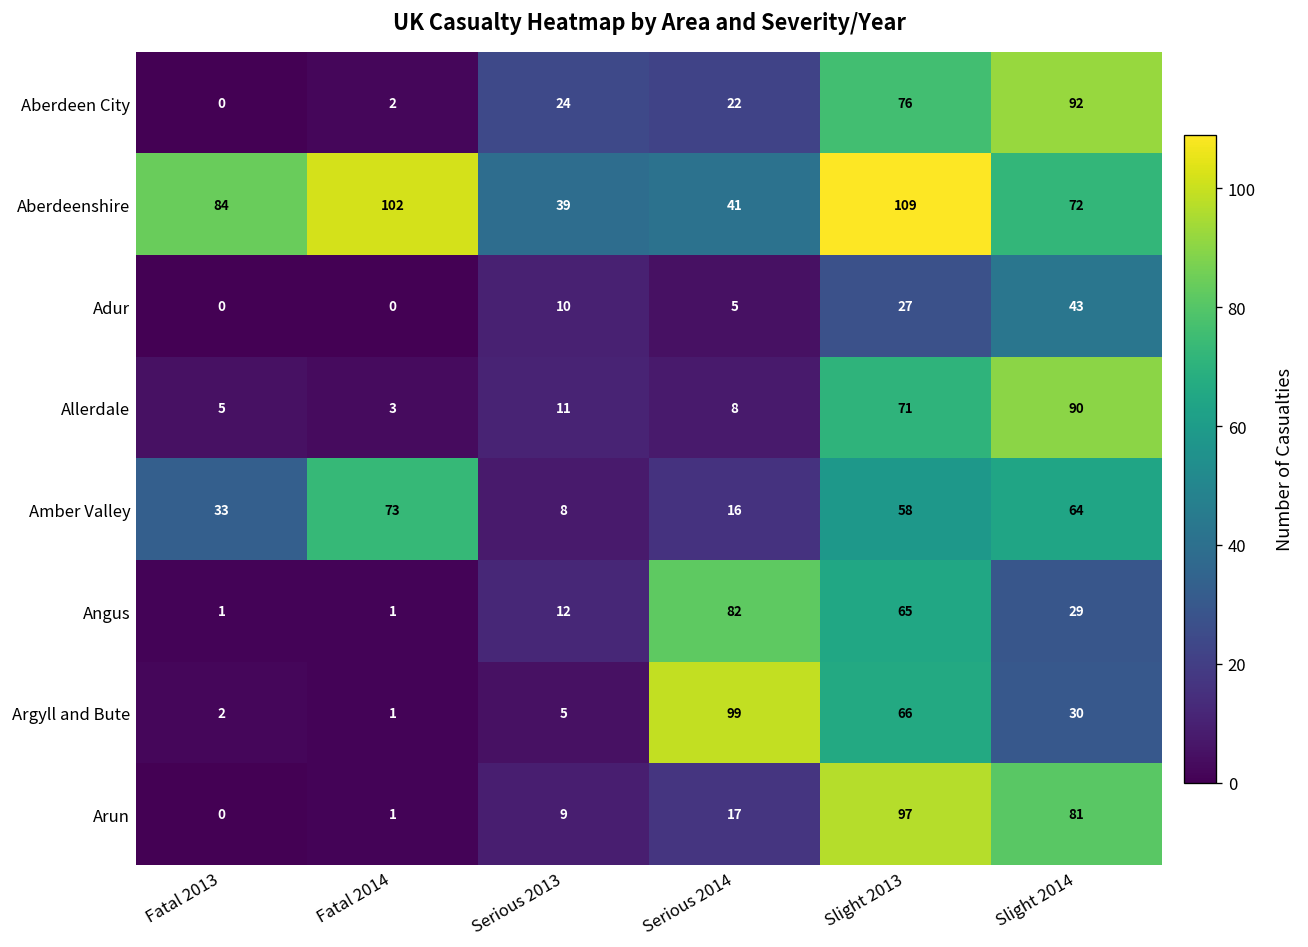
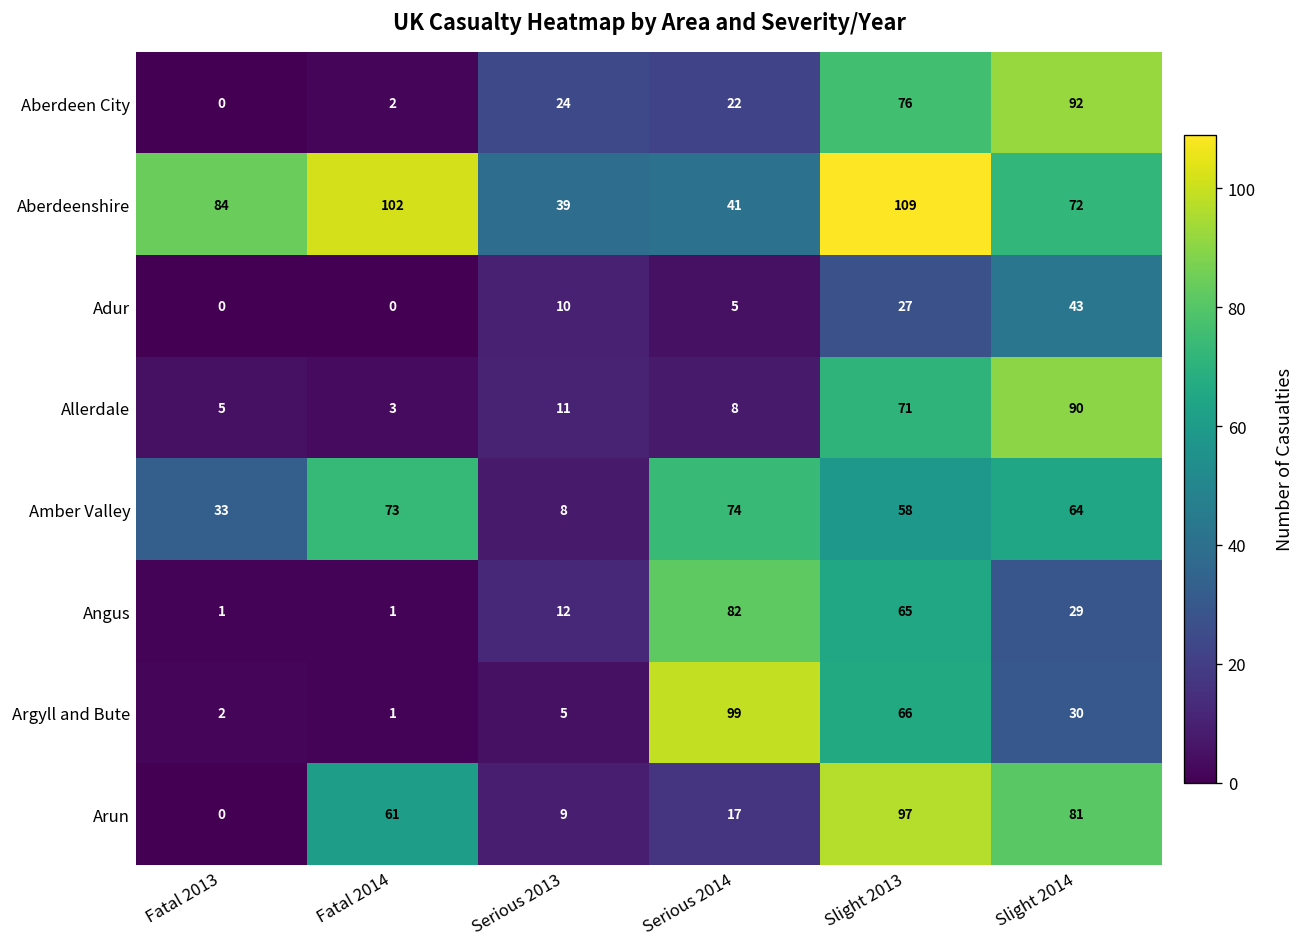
  {
    "Aberdeen City": {
      "Fatal 2013": 0,
      "Fatal 2014": 2,
      "Serious 2013": 24,
      "Serious 2014": 22,
      "Slight 2013": 76,
      "Slight 2014": 92
    },
    "Aberdeenshire": {
      "Fatal 2013": 84,
      "Fatal 2014": 102,
      "Serious 2013": 39,
      "Serious 2014": 41,
      "Slight 2013": 109,
      "Slight 2014": 72
    },
    "Adur": {
      "Fatal 2013": 0,
      "Fatal 2014": 0,
      "Serious 2013": 10,
      "Serious 2014": 5,
      "Slight 2013": 27,
      "Slight 2014": 43
    },
    "Allerdale": {
      "Fatal 2013": 5,
      "Fatal 2014": 3,
      "Serious 2013": 11,
      "Serious 2014": 8,
      "Slight 2013": 71,
      "Slight 2014": 90
    },
    "Amber Valley": {
      "Fatal 2013": 33,
      "Fatal 2014": 73,
      "Serious 2013": 8,
-     "Serious 2014": 16,
+     "Serious 2014": 74,
      "Slight 2013": 58,
      "Slight 2014": 64
    },
    "Angus": {
      "Fatal 2013": 1,
      "Fatal 2014": 1,
      "Serious 2013": 12,
      "Serious 2014": 82,
      "Slight 2013": 65,
      "Slight 2014": 29
    },
    "Argyll and Bute": {
      "Fatal 2013": 2,
      "Fatal 2014": 1,
      "Serious 2013": 5,
      "Serious 2014": 99,
      "Slight 2013": 66,
      "Slight 2014": 30
    },
    "Arun": {
      "Fatal 2013": 0,
-     "Fatal 2014": 1,
+     "Fatal 2014": 61,
      "Serious 2013": 9,
      "Serious 2014": 17,
      "Slight 2013": 97,
      "Slight 2014": 81
    }
  }
